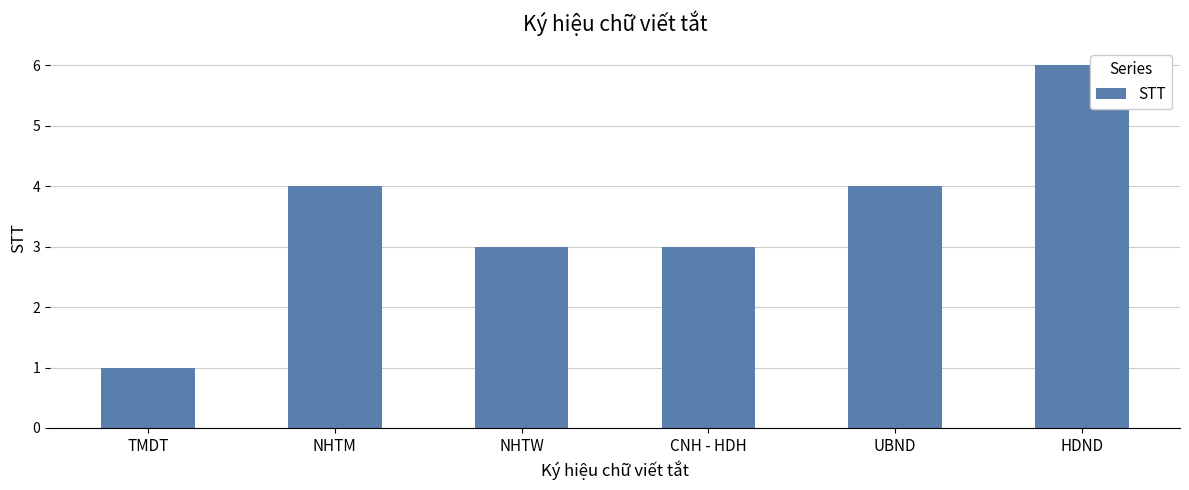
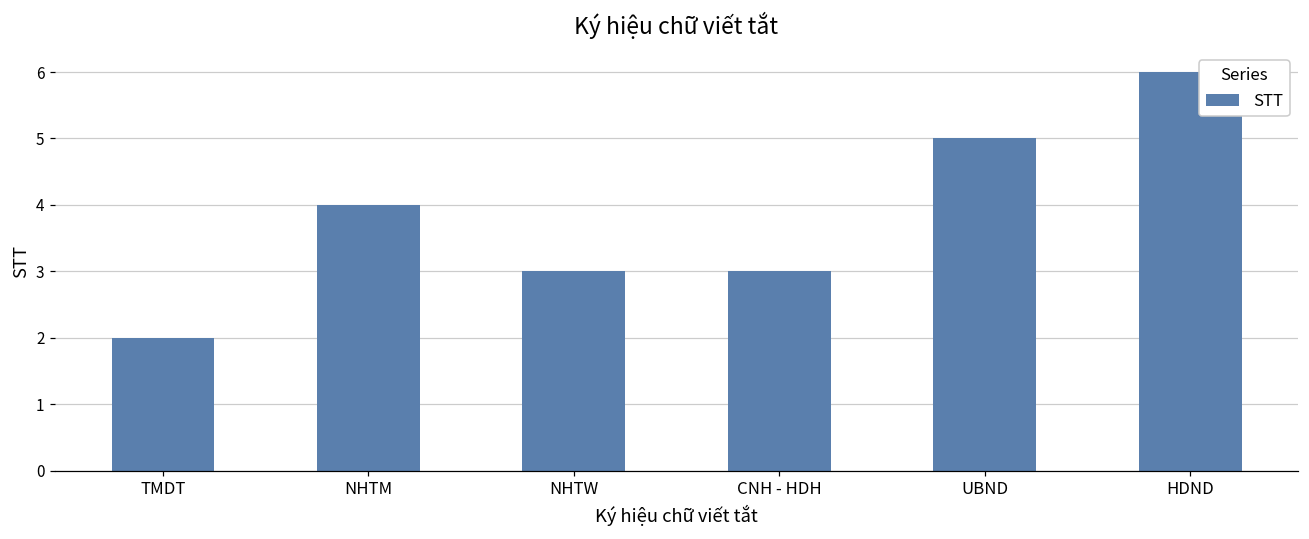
  {
-   "TMDT": 1,
+   "TMDT": 2,
    "NHTM": 4,
    "NHTW": 3,
    "CNH - HDH": 3,
-   "UBND": 4,
+   "UBND": 5,
    "HDND": 6
  }
